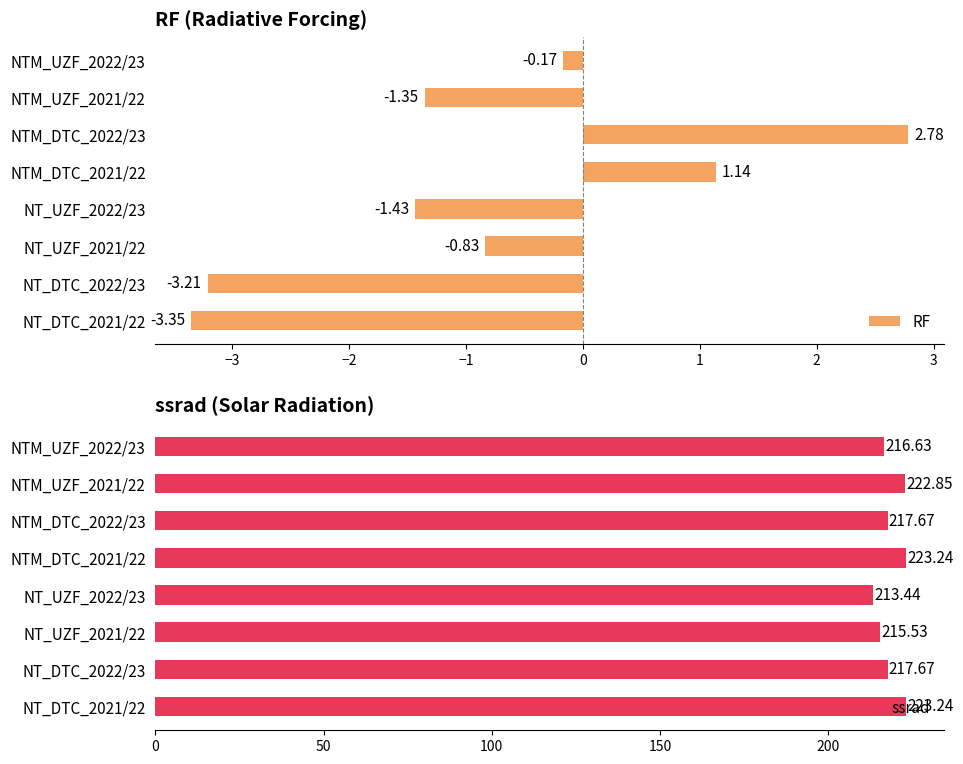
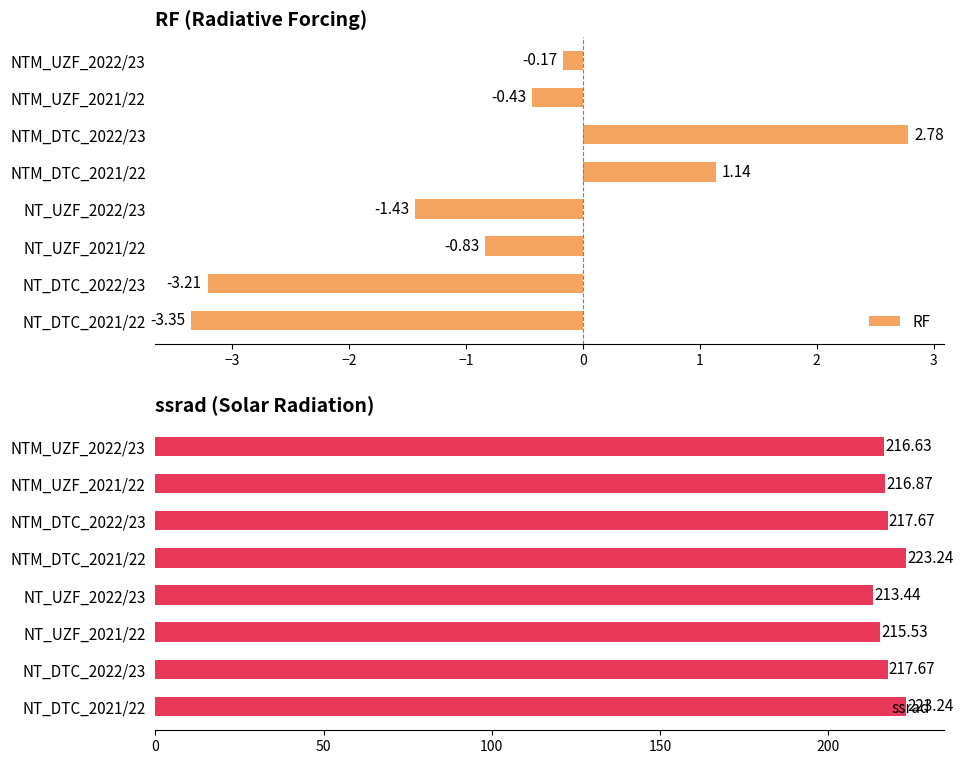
  {
    "RF (Radiative Forcing)": {
      "NTM_UZF_2022/23": -0.17,
-     "NTM_UZF_2021/22": -1.35,
+     "NTM_UZF_2021/22": -0.43,
      "NTM_DTC_2022/23": 2.78,
      "NTM_DTC_2021/22": 1.14,
      "NT_UZF_2022/23": -1.43,
      "NT_UZF_2021/22": -0.83,
      "NT_DTC_2022/23": -3.21,
      "NT_DTC_2021/22": -3.35
    },
    "ssrad (Solar Radiation)": {
      "NTM_UZF_2022/23": 216.63,
-     "NTM_UZF_2021/22": 222.85,
+     "NTM_UZF_2021/22": 216.87,
      "NTM_DTC_2022/23": 217.67,
      "NTM_DTC_2021/22": 223.24,
      "NT_UZF_2022/23": 213.44,
      "NT_UZF_2021/22": 215.53,
      "NT_DTC_2022/23": 217.67,
      "NT_DTC_2021/22": 223.24
    }
  }
